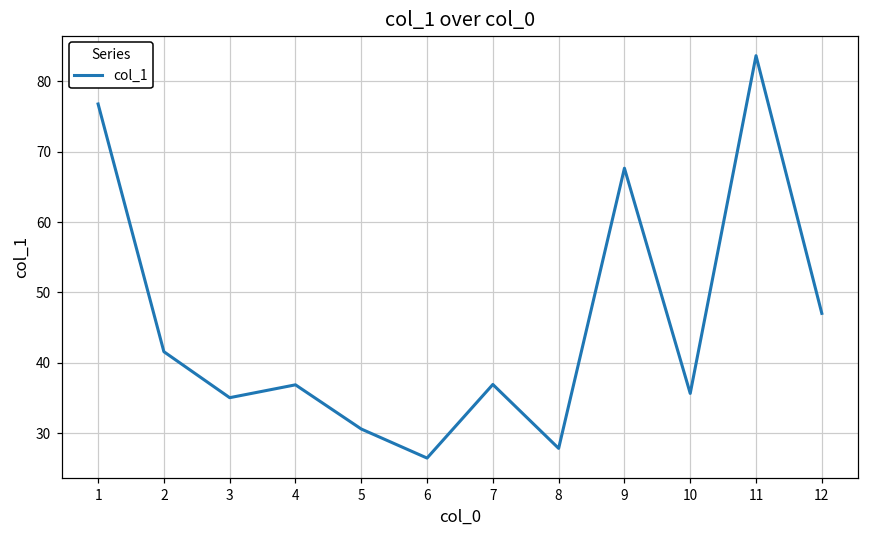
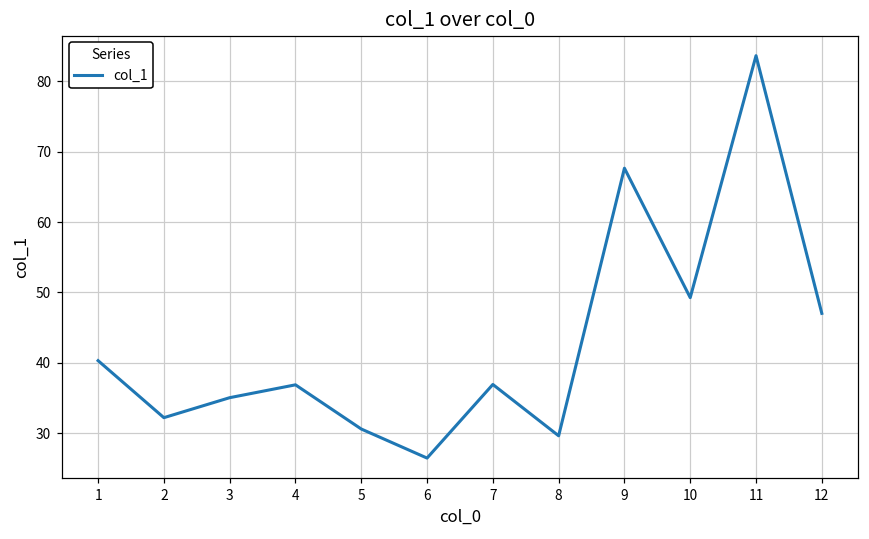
  {
-   "1": 77,
-   "2": 42,
+   "1": 40,
+   "2": 32,
    "3": 35,
    "4": 37,
    "5": 31,
    "6": 26,
    "7": 37,
-   "8": 28,
+   "8": 30,
    "9": 68,
-   "10": 36,
+   "10": 49,
    "11": 84,
    "12": 47
  }
